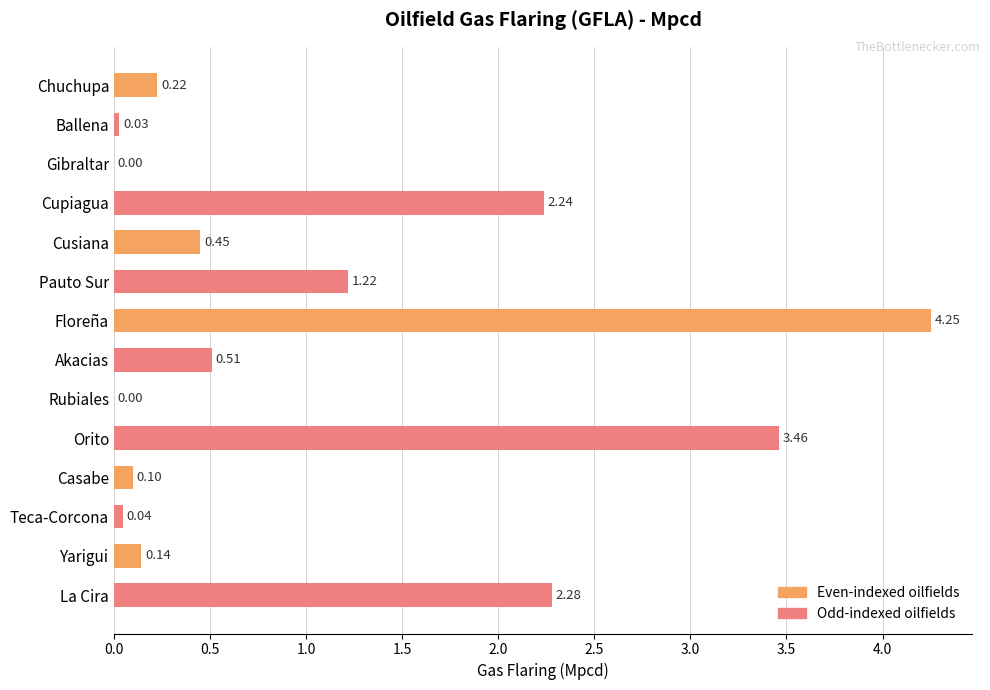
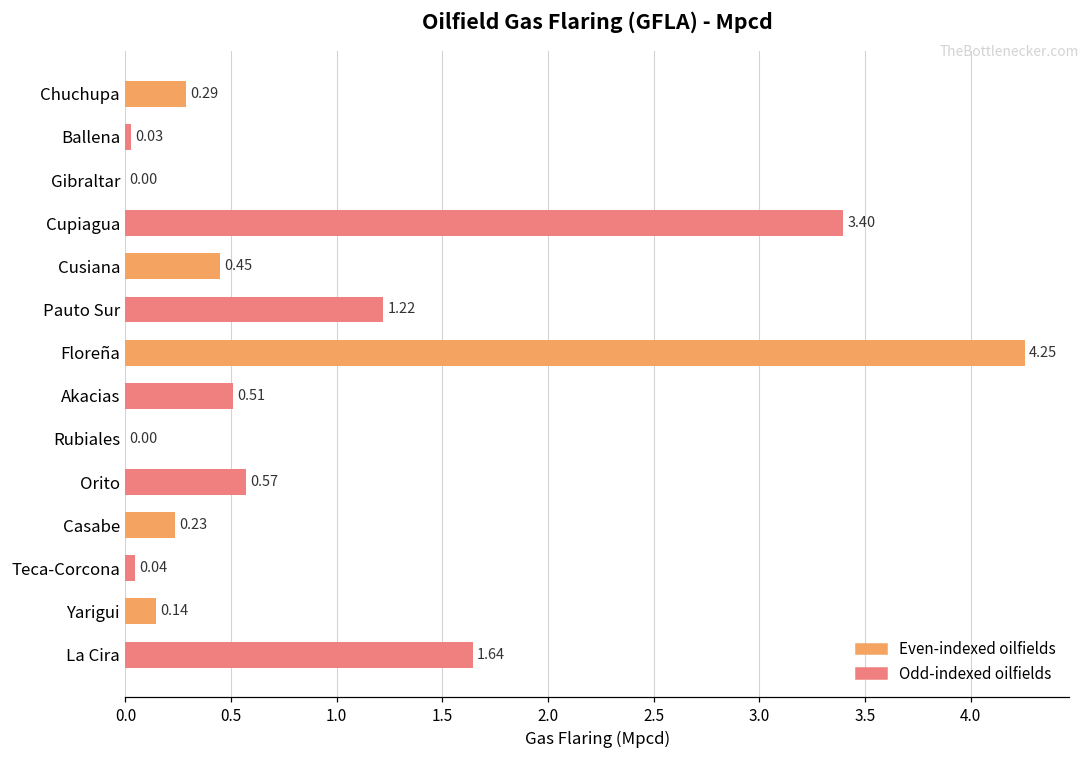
  {
-   "Chuchupa": 0.22,
+   "Chuchupa": 0.29,
    "Ballena": 0.03,
    "Gibraltar": 0.00,
-   "Cupiagua": 2.24,
+   "Cupiagua": 3.40,
    "Cusiana": 0.45,
    "Pauto Sur": 1.22,
    "Floreña": 4.25,
    "Akacias": 0.51,
    "Rubiales": 0.00,
-   "Orito": 3.46,
-   "Casabe": 0.10,
+   "Orito": 0.57,
+   "Casabe": 0.23,
    "Teca-Corcona": 0.04,
    "Yarigui": 0.14,
-   "La Cira": 2.28
+   "La Cira": 1.64
  }
